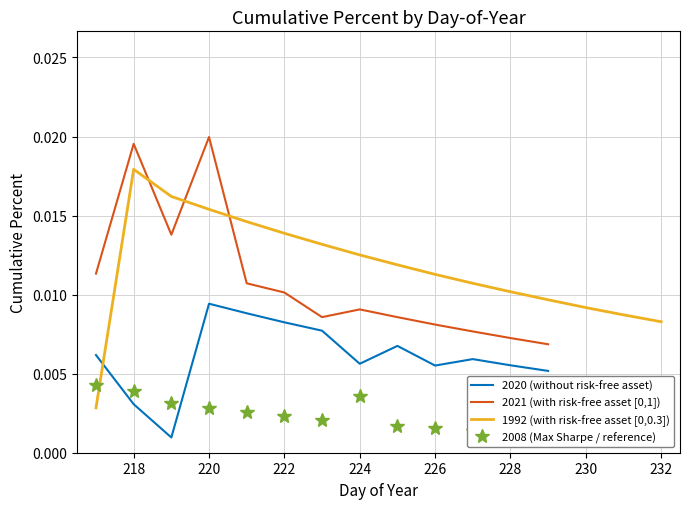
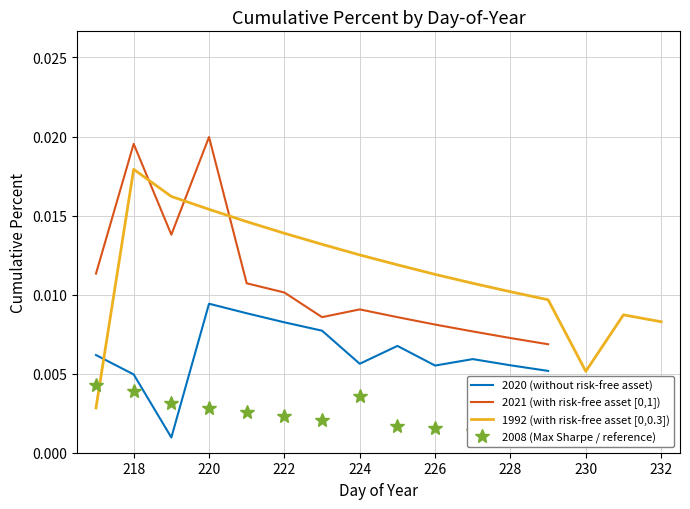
  {
    "2020 (without risk-free asset)": {
-     "218": 0.0031,
+     "218": 0.0050,
      "220": 0.0094,
      "222": 0.0082,
      "224": 0.0056,
      "226": 0.0055,
      "228": 0.0055
    },
    "2021 (with risk-free asset [0,1])": {
      "218": 0.0195,
      "220": 0.0200,
      "222": 0.0101,
      "224": 0.0091,
      "226": 0.0081,
      "228": 0.0073
    },
    "1992 (with risk-free asset [0,0.3])": {
      "218": 0.0179,
      "220": 0.0154,
      "222": 0.0139,
      "224": 0.0125,
      "226": 0.0113,
      "228": 0.0102,
-     "230": 0.0092,
+     "230": 0.0051,
      "232": 0.0083
    },
    "2008 (Max Sharpe / reference)": {
      "218": 0.0039,
      "220": 0.0028,
      "222": 0.0023,
      "224": 0.0036,
      "226": 0.0015
    }
  }
